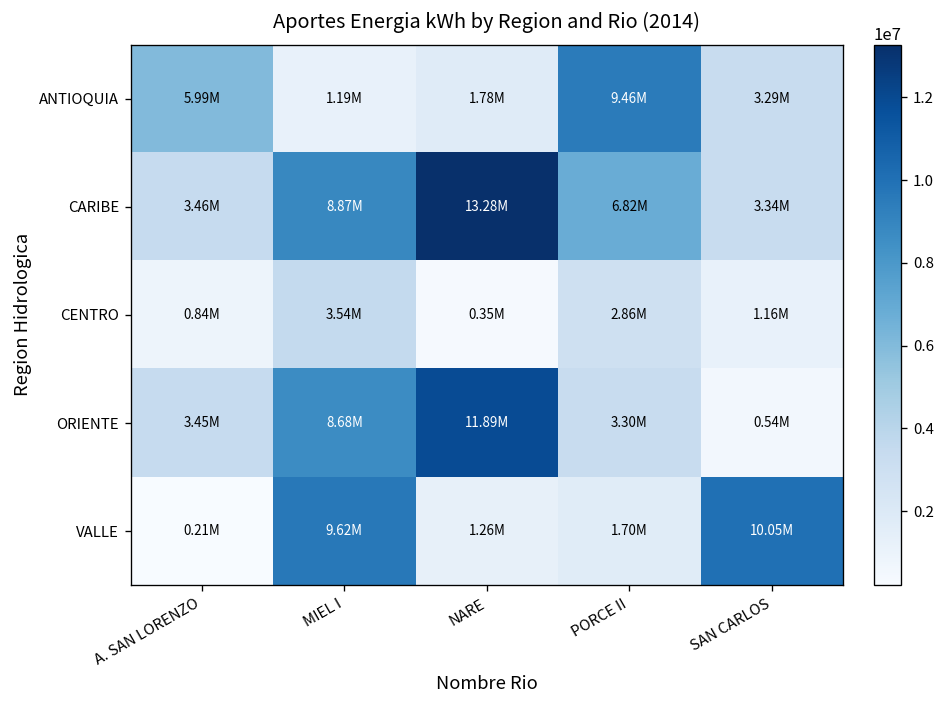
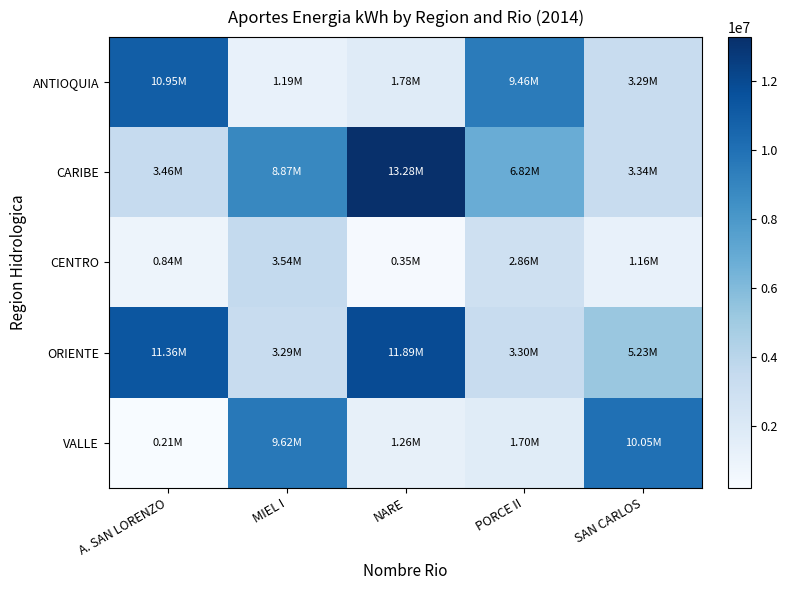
  {
    "ANTIOQUIA": {
-     "A. SAN LORENZO": "5.99M",
+     "A. SAN LORENZO": "10.95M",
      "MIEL I": "1.19M",
      "NARE": "1.78M",
      "PORCE II": "9.46M",
      "SAN CARLOS": "3.29M"
    },
    "CARIBE": {
      "A. SAN LORENZO": "3.46M",
      "MIEL I": "8.87M",
      "NARE": "13.28M",
      "PORCE II": "6.82M",
      "SAN CARLOS": "3.34M"
    },
    "CENTRO": {
      "A. SAN LORENZO": "0.84M",
      "MIEL I": "3.54M",
      "NARE": "0.35M",
      "PORCE II": "2.86M",
      "SAN CARLOS": "1.16M"
    },
    "ORIENTE": {
-     "A. SAN LORENZO": "3.45M",
-     "MIEL I": "8.68M",
+     "A. SAN LORENZO": "11.36M",
+     "MIEL I": "3.29M",
      "NARE": "11.89M",
      "PORCE II": "3.30M",
-     "SAN CARLOS": "0.54M"
+     "SAN CARLOS": "5.23M"
    },
    "VALLE": {
      "A. SAN LORENZO": "0.21M",
      "MIEL I": "9.62M",
      "NARE": "1.26M",
      "PORCE II": "1.70M",
      "SAN CARLOS": "10.05M"
    }
  }
